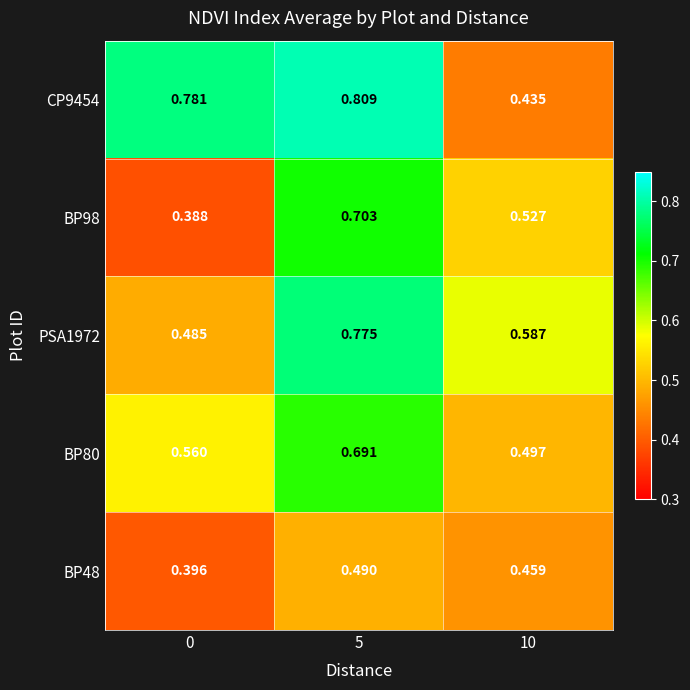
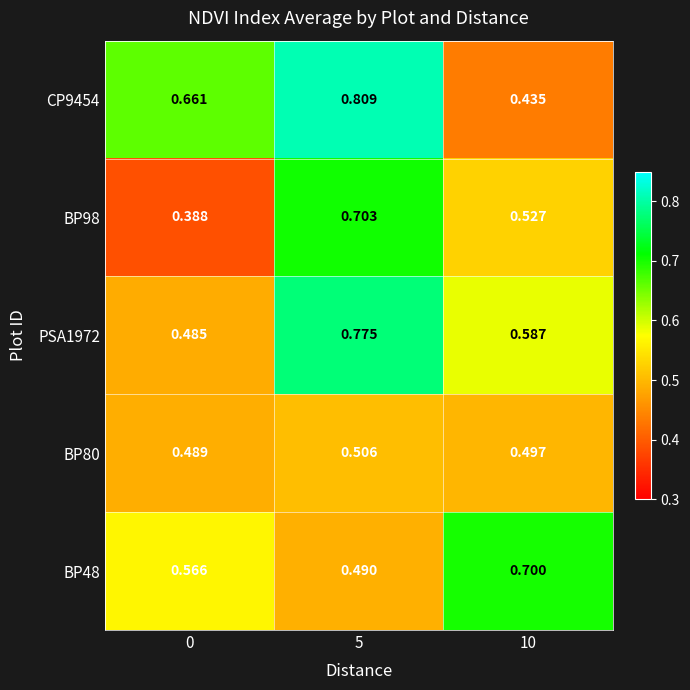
  {
    "CP9454": {
-     "0": 0.781,
+     "0": 0.661,
      "5": 0.809,
      "10": 0.435
    },
    "BP98": {
      "0": 0.388,
      "5": 0.703,
      "10": 0.527
    },
    "PSA1972": {
      "0": 0.485,
      "5": 0.775,
      "10": 0.587
    },
    "BP80": {
-     "0": 0.560,
-     "5": 0.691,
+     "0": 0.489,
+     "5": 0.506,
      "10": 0.497
    },
    "BP48": {
-     "0": 0.396,
+     "0": 0.566,
      "5": 0.490,
-     "10": 0.459
+     "10": 0.700
    }
  }
